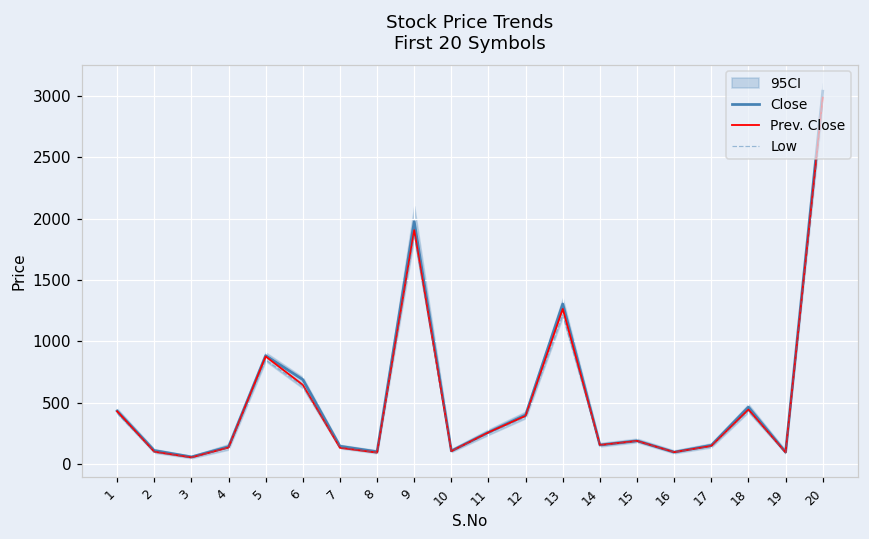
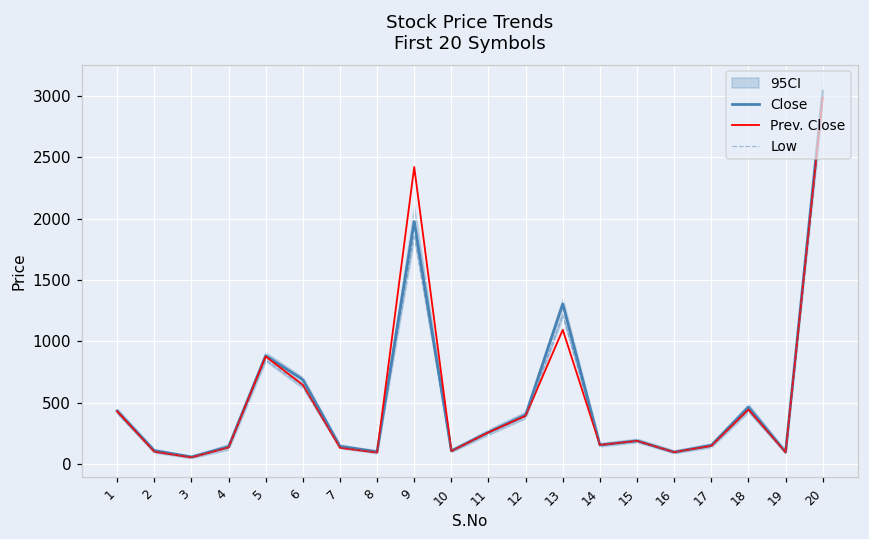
  {
    "Prev. Close": {
-     "9": 1910,
-     "13": 1270
+     "9": 2420,
+     "13": 1100
    }
  }
